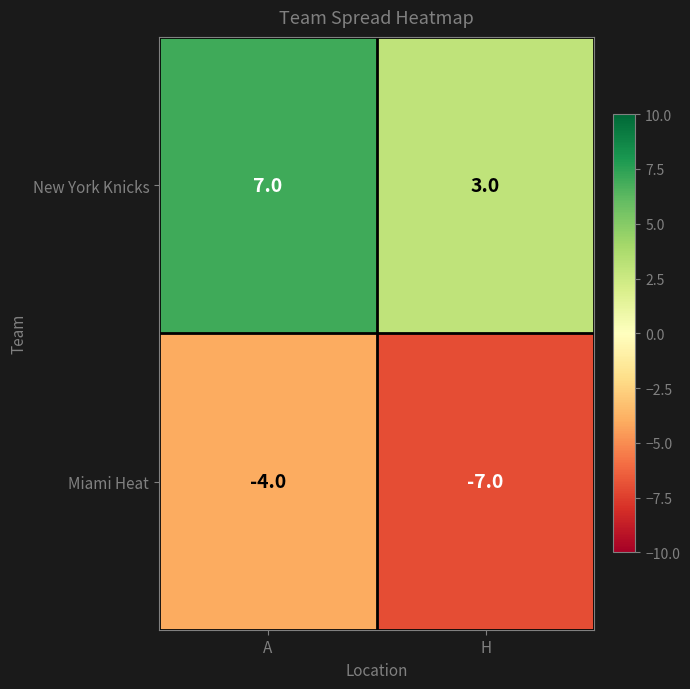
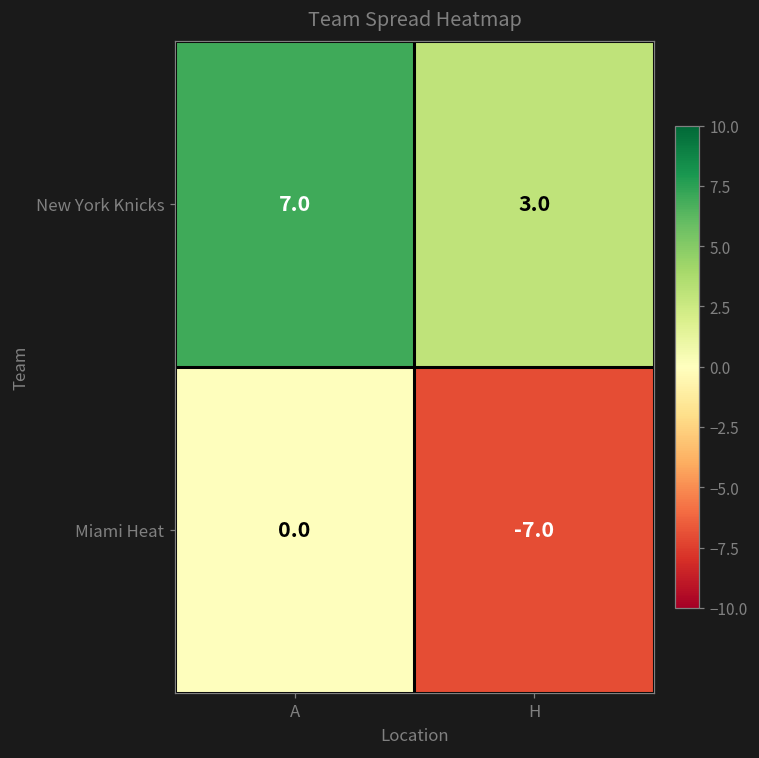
  {
    "New York Knicks": {
      "A": 7.0,
      "H": 3.0
    },
    "Miami Heat": {
-     "A": -4.0,
+     "A": 0.0,
      "H": -7.0
    }
  }
